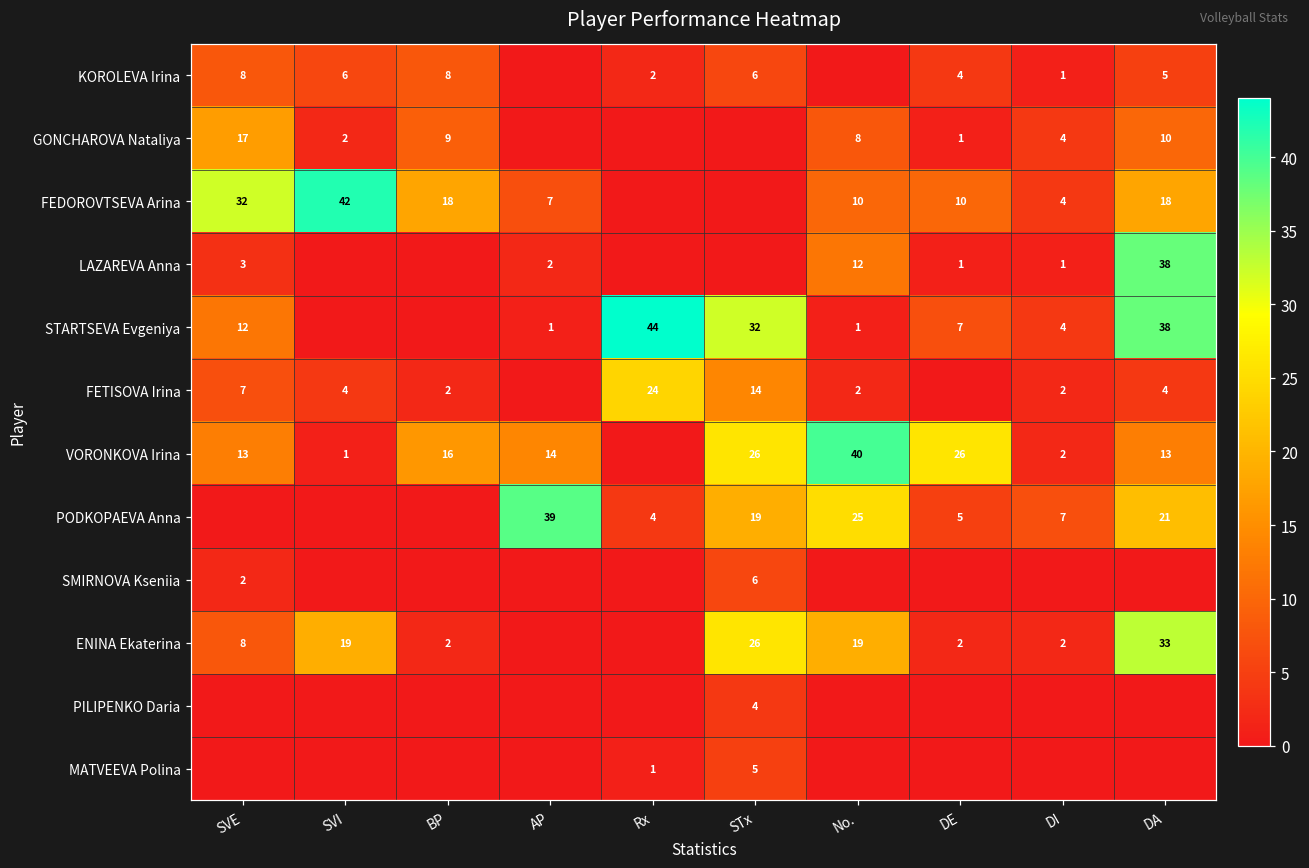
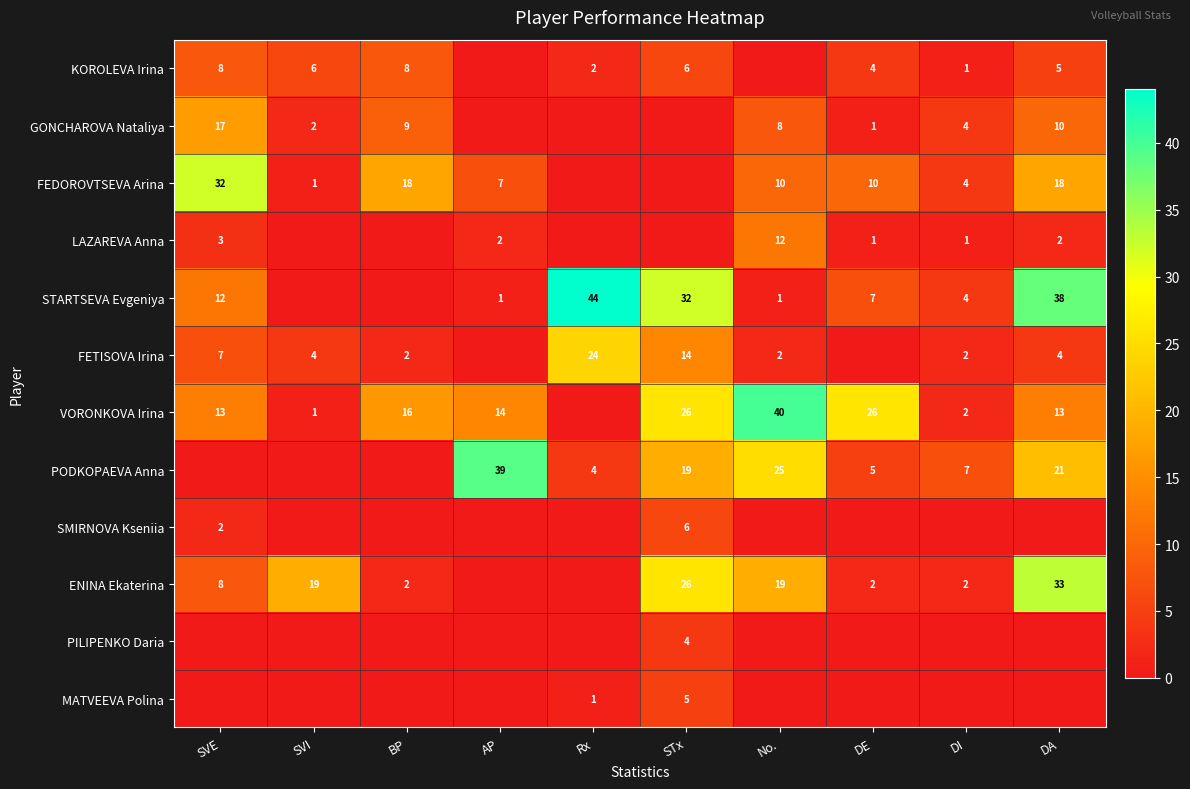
  {
    "KOROLEVA Irina": {
      "SVE": 8,
      "SVI": 6,
      "BP": 8,
      "Rx": 2,
      "STx": 6,
      "DE": 4,
      "DI": 1,
      "DA": 5
    },
    "GONCHAROVA Nataliya": {
      "SVE": 17,
      "SVI": 2,
      "BP": 9,
      "No.": 8,
      "DE": 1,
      "DI": 4,
      "DA": 10
    },
    "FEDOROVTSEVA Arina": {
      "SVE": 32,
-     "SVI": 42,
+     "SVI": 1,
      "BP": 18,
      "AP": 7,
      "No.": 10,
      "DE": 10,
      "DI": 4,
      "DA": 18
    },
    "LAZAREVA Anna": {
      "SVE": 3,
      "AP": 2,
      "No.": 12,
      "DE": 1,
      "DI": 1,
-     "DA": 38
+     "DA": 2
    },
    "STARTSEVA Evgeniya": {
      "SVE": 12,
      "AP": 1,
      "Rx": 44,
      "STx": 32,
      "No.": 1,
      "DE": 7,
      "DI": 4,
      "DA": 38
    },
    "FETISOVA Irina": {
      "SVE": 7,
      "SVI": 4,
      "BP": 2,
      "Rx": 24,
      "STx": 14,
      "No.": 2,
      "DI": 2,
      "DA": 4
    },
    "VORONKOVA Irina": {
      "SVE": 13,
      "SVI": 1,
      "BP": 16,
      "AP": 14,
      "STx": 26,
      "No.": 40,
      "DE": 26,
      "DI": 2,
      "DA": 13
    },
    "PODKOPAEVA Anna": {
      "AP": 39,
      "Rx": 4,
      "STx": 19,
      "No.": 25,
      "DE": 5,
      "DI": 7,
      "DA": 21
    },
    "SMIRNOVA Kseniia": {
      "SVE": 2,
      "STx": 6
    },
    "ENINA Ekaterina": {
      "SVE": 8,
      "SVI": 19,
      "BP": 2,
      "STx": 26,
      "No.": 19,
      "DE": 2,
      "DI": 2,
      "DA": 33
    },
    "PILIPENKO Daria": {
      "STx": 4
    },
    "MATVEEVA Polina": {
      "Rx": 1,
      "STx": 5
    }
  }
